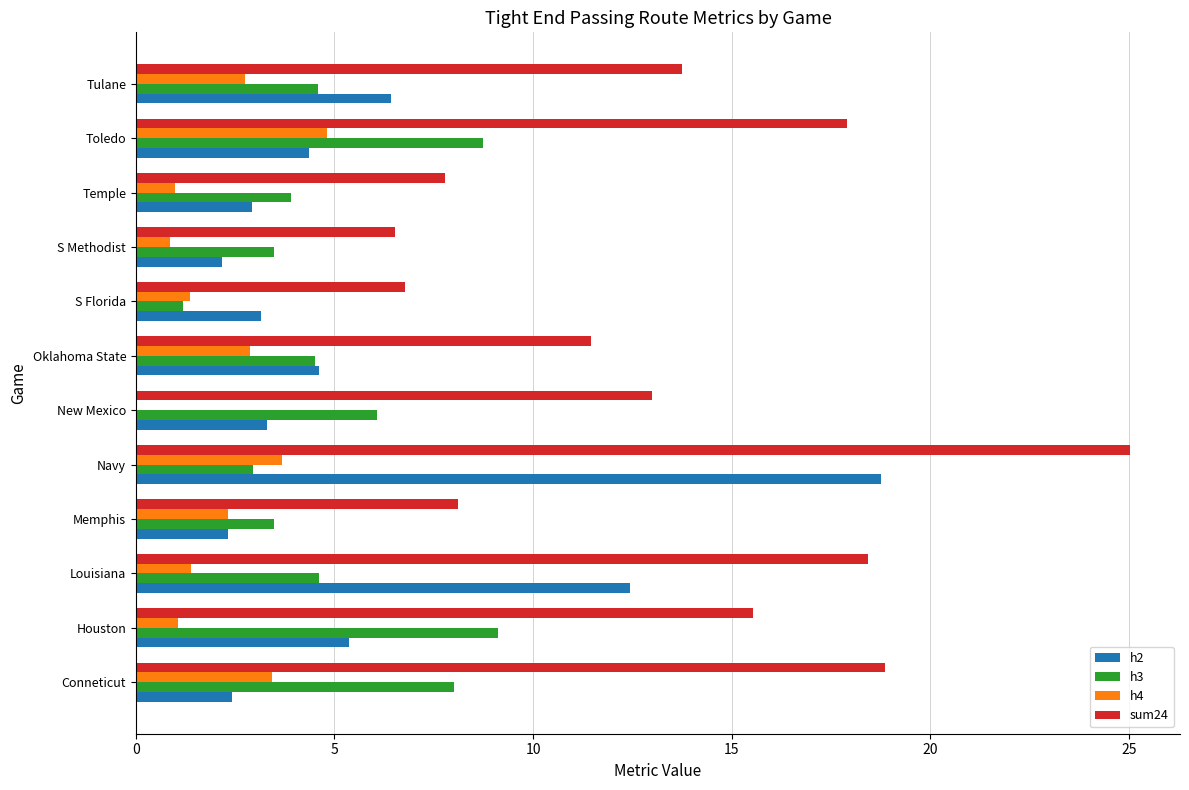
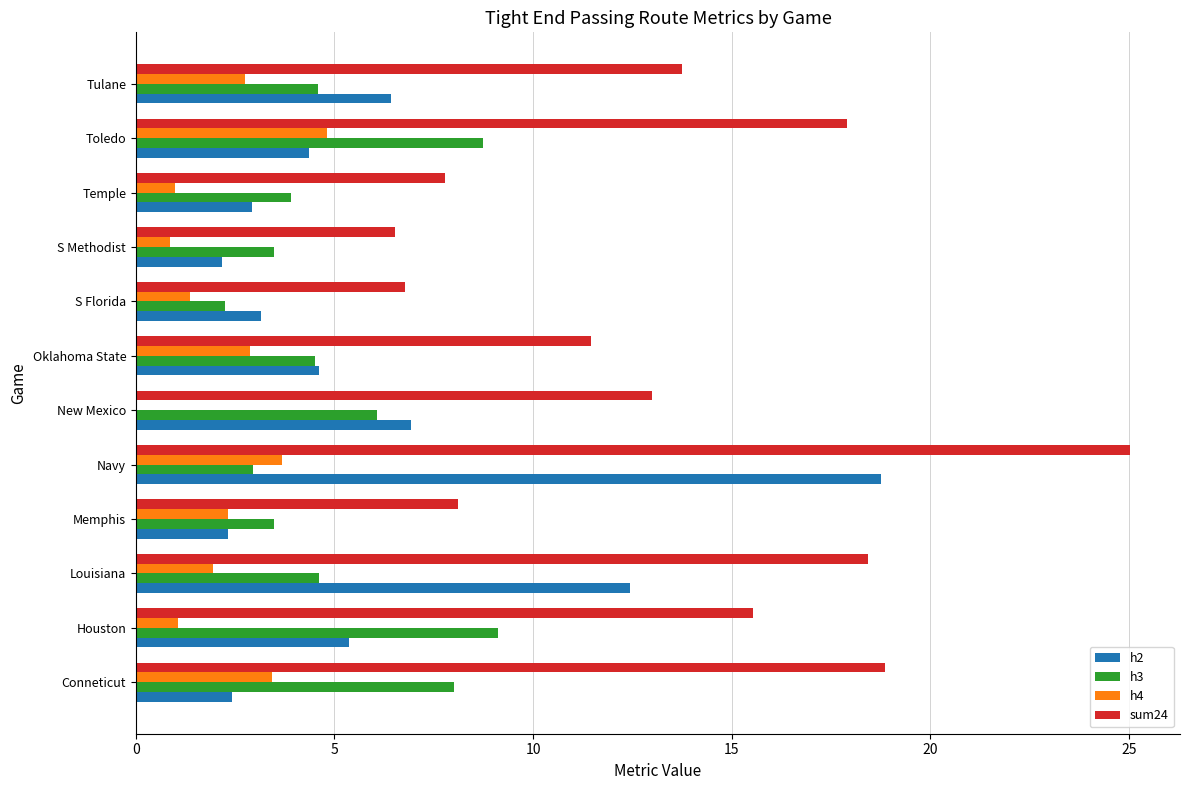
  {
    "h2": {
      "Tulane": 6.4,
      "Toledo": 4.4,
      "Temple": 2.9,
      "S Methodist": 2.2,
      "S Florida": 3.2,
      "Oklahoma State": 4.6,
-     "New Mexico": 3.3,
+     "New Mexico": 6.9,
      "Navy": 18.8,
      "Memphis": 2.3,
      "Louisiana": 12.5,
      "Houston": 5.4,
      "Conneticut": 2.4
    },
    "h3": {
      "Tulane": 4.6,
      "Toledo": 8.7,
      "Temple": 3.9,
      "S Methodist": 3.5,
-     "S Florida": 1.2,
+     "S Florida": 2.3,
      "Oklahoma State": 4.5,
      "New Mexico": 6.1,
      "Navy": 2.9,
      "Memphis": 3.5,
      "Louisiana": 4.6,
      "Houston": 9.1,
      "Conneticut": 8.0
    },
    "h4": {
      "Tulane": 2.7,
      "Toledo": 4.8,
      "Temple": 1.0,
      "S Methodist": 0.9,
      "S Florida": 1.4,
      "Oklahoma State": 2.9,
      "New Mexico": 0.0,
      "Navy": 3.7,
      "Memphis": 2.3,
-     "Louisiana": 1.4,
+     "Louisiana": 1.9,
      "Houston": 1.1,
      "Conneticut": 3.4
    },
    "sum24": {
      "Tulane": 13.7,
      "Toledo": 17.9,
      "Temple": 7.8,
      "S Methodist": 6.5,
      "S Florida": 6.8,
      "Oklahoma State": 11.5,
      "New Mexico": 13.0,
      "Navy": 25.0,
      "Memphis": 8.1,
      "Louisiana": 18.4,
      "Houston": 15.5,
      "Conneticut": 18.8
    }
  }
